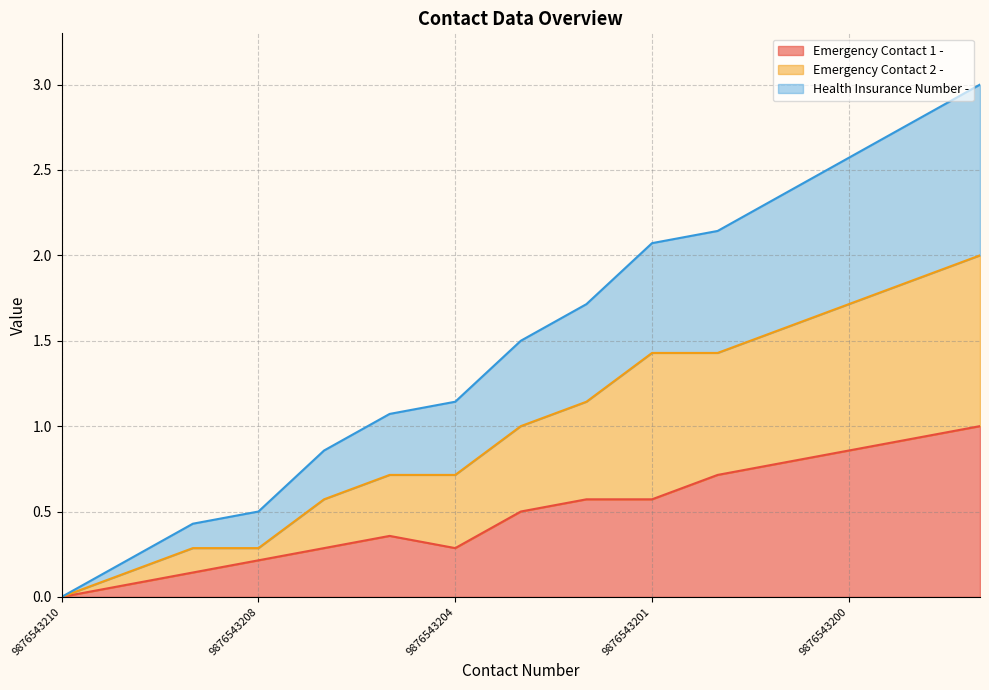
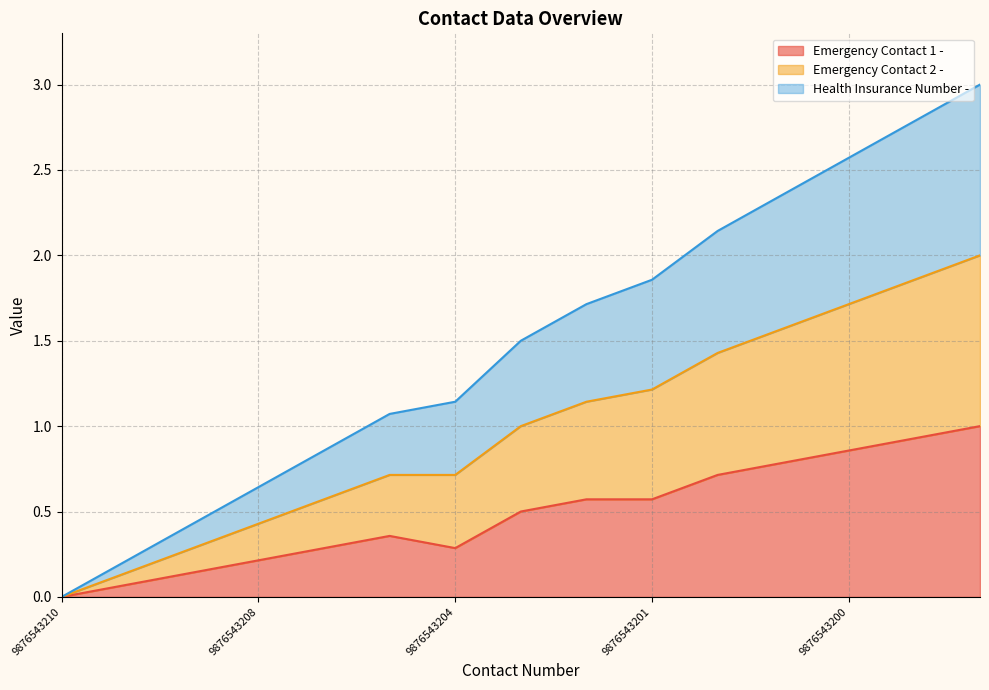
  {
    "Emergency Contact 1 -": {
      "9876543208": 0.21,
      "9876543204": 0.29,
      "9876543201": 0.57,
      "9876543200": 0.86
    },
    "Emergency Contact 2 -": {
-     "9876543208": 0.07,
+     "9876543208": 0.21,
      "9876543204": 0.43,
-     "9876543201": 0.86,
+     "9876543201": 0.64,
      "9876543200": 0.86
    },
    "Health Insurance Number -": {
      "9876543208": 0.21,
      "9876543204": 0.43,
      "9876543201": 0.64,
      "9876543200": 0.86
    }
  }
